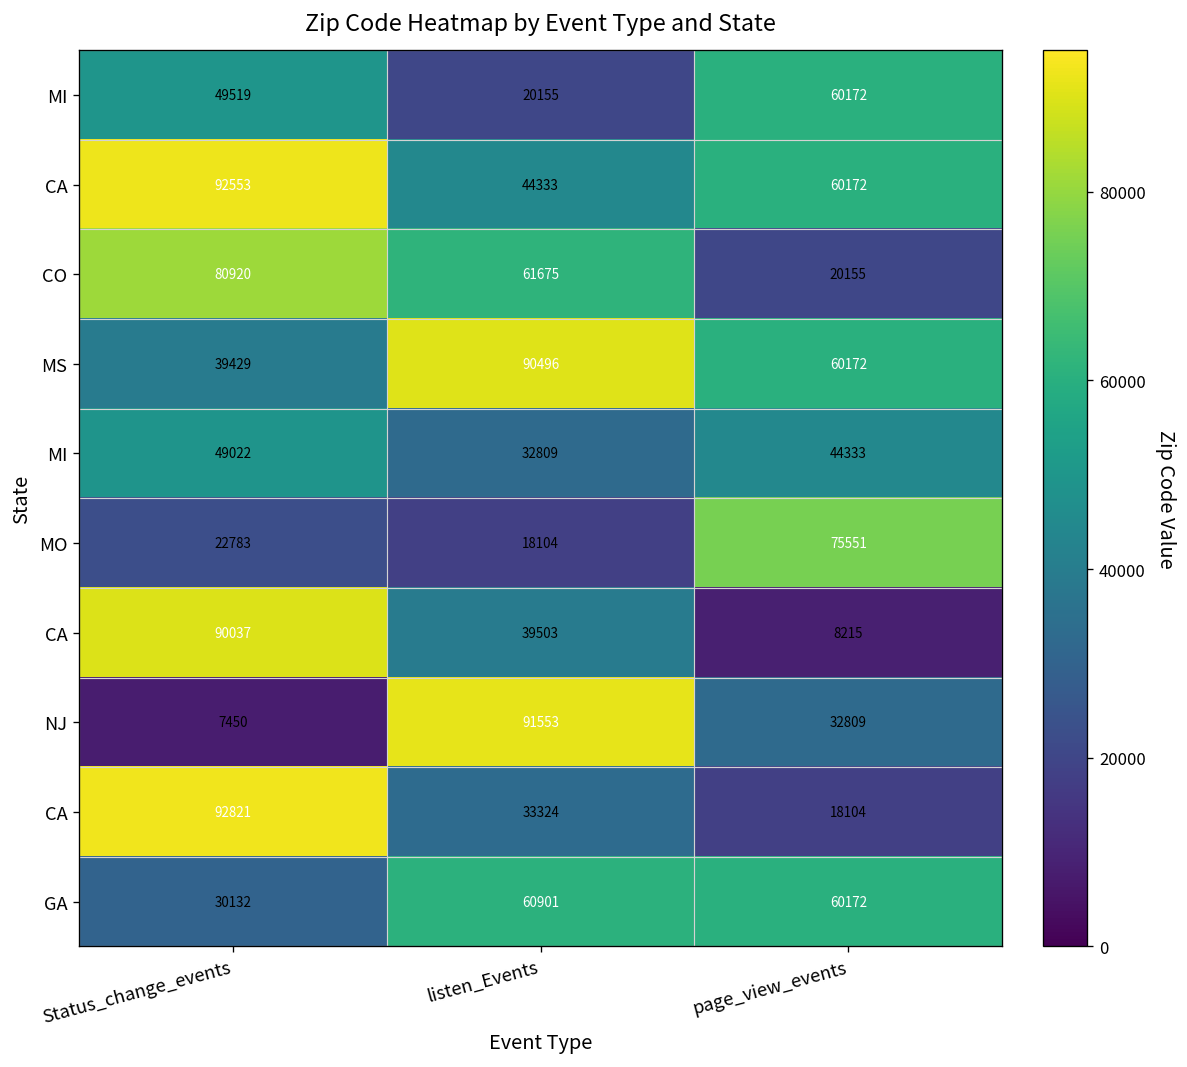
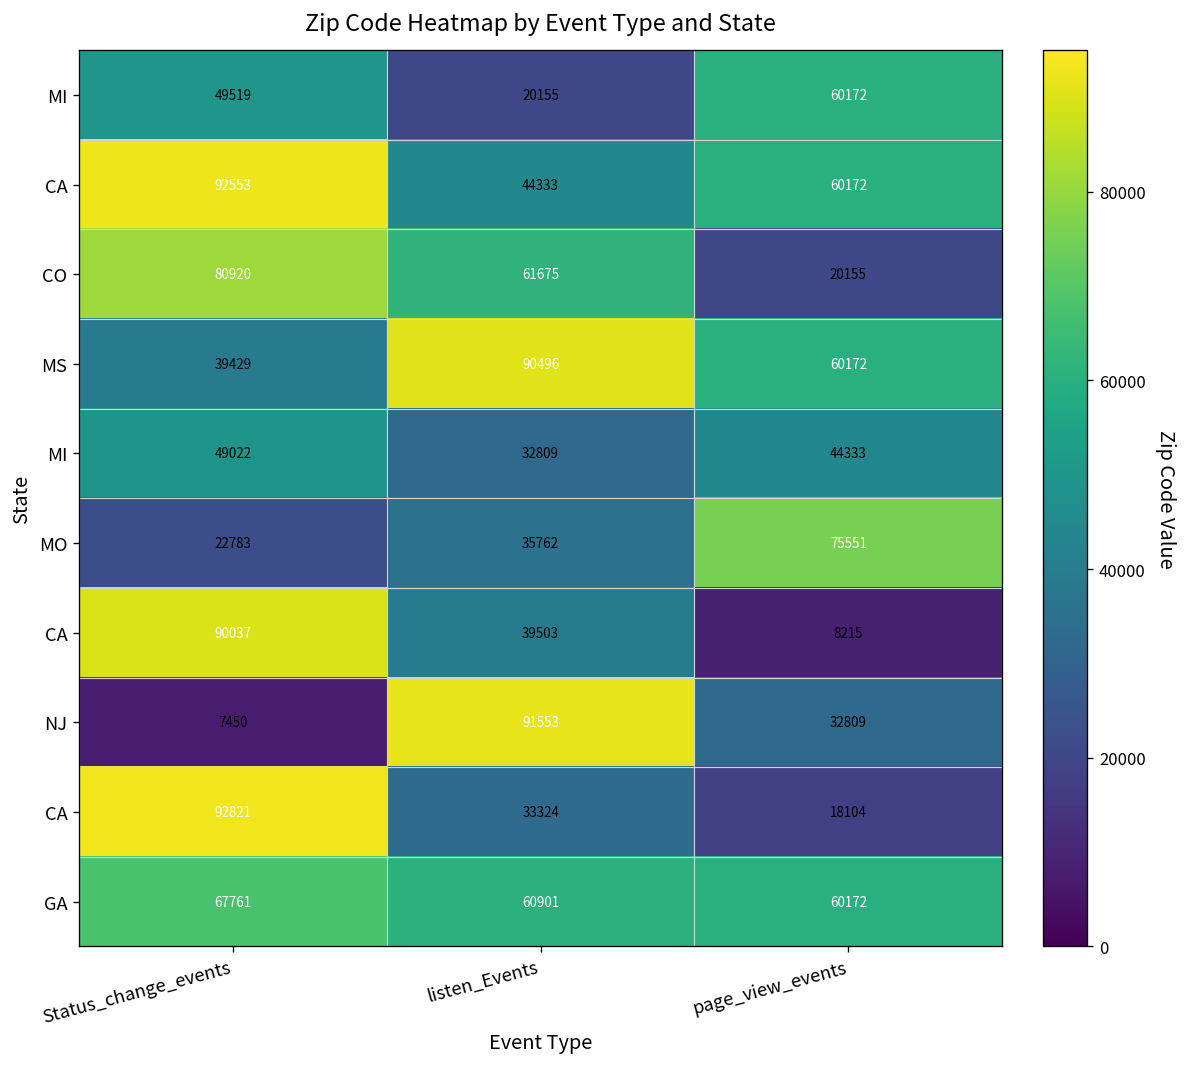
  {
    "CO": {
      "Status_change_events": 80920,
      "listen_Events": 61675,
      "page_view_events": 20155
    },
    "MS": {
      "Status_change_events": 39429,
      "listen_Events": 90496,
      "page_view_events": 60172
    },
    "MO": {
      "Status_change_events": 22783,
-     "listen_Events": 18104,
+     "listen_Events": 35762,
      "page_view_events": 75551
    },
    "NJ": {
      "Status_change_events": 7450,
      "listen_Events": 91553,
      "page_view_events": 32809
    },
    "GA": {
-     "Status_change_events": 30132,
+     "Status_change_events": 67761,
      "listen_Events": 60901,
      "page_view_events": 60172
    }
  }
